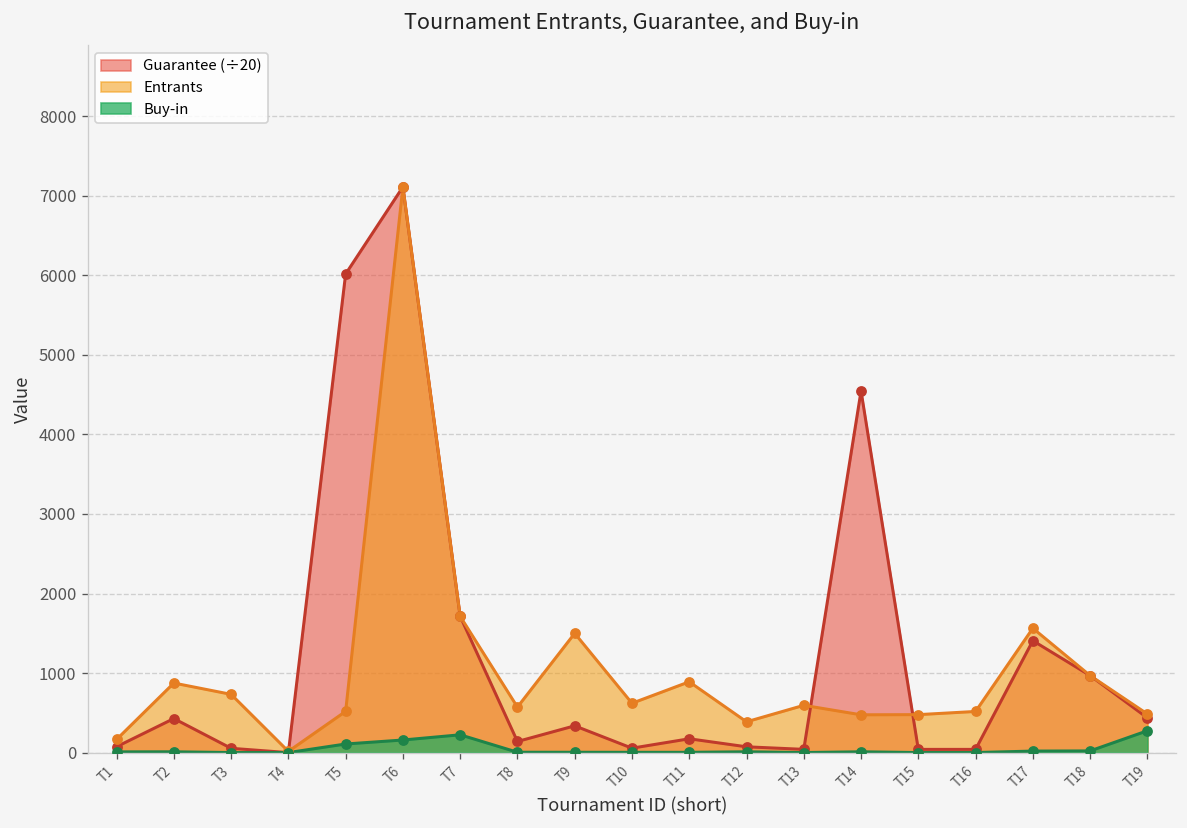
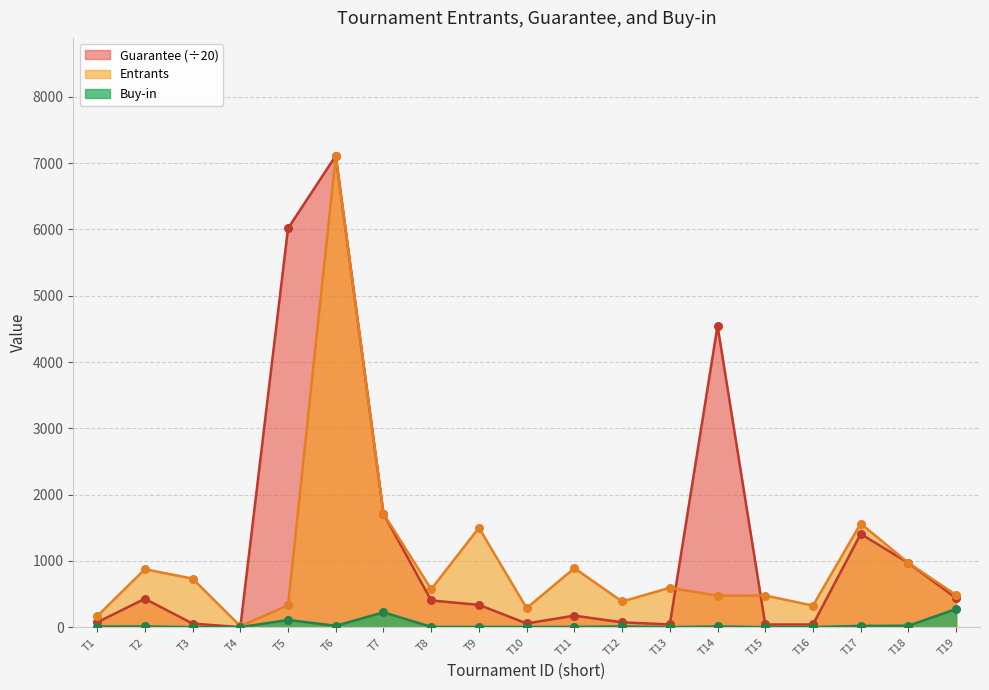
  {
    "Guarantee (÷20)": {
      "T1": 100,
      "T2": 400,
      "T3": 100,
      "T5": 6000,
-     "T8": 100,
+     "T8": 400,
      "T9": 300,
      "T10": 100,
      "T11": 200,
      "T12": 100,
      "T13": 0,
      "T14": 4500,
      "T15": 0,
      "T16": 0,
      "T17": 1400,
      "T19": 400
    },
    "Entrants": {
      "T1": 200,
      "T2": 900,
      "T3": 700,
-     "T5": 500,
+     "T5": 300,
      "T8": 600,
      "T9": 1500,
-     "T10": 600,
+     "T10": 300,
      "T11": 900,
      "T12": 400,
      "T13": 600,
      "T14": 500,
      "T15": 500,
-     "T16": 500,
+     "T16": 300,
      "T17": 1600,
      "T19": 500
    },
    "Buy-in": {
      "T1": 0,
      "T2": 0,
      "T3": 0,
      "T5": 100,
-     "T6": 200,
+     "T6": 0,
      "T7": 200,
      "T8": 0,
      "T9": 0,
      "T10": 0,
      "T11": 0,
      "T12": 0,
      "T13": 0,
      "T14": 0,
      "T15": 0,
      "T16": 0,
      "T17": 0,
      "T18": 0,
      "T19": 300
    }
  }
